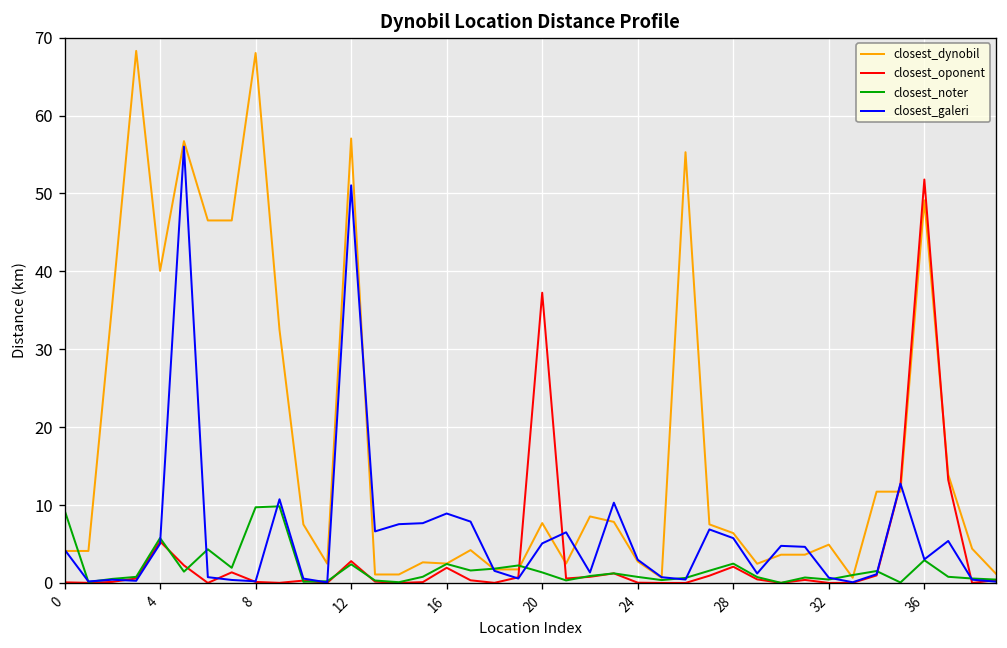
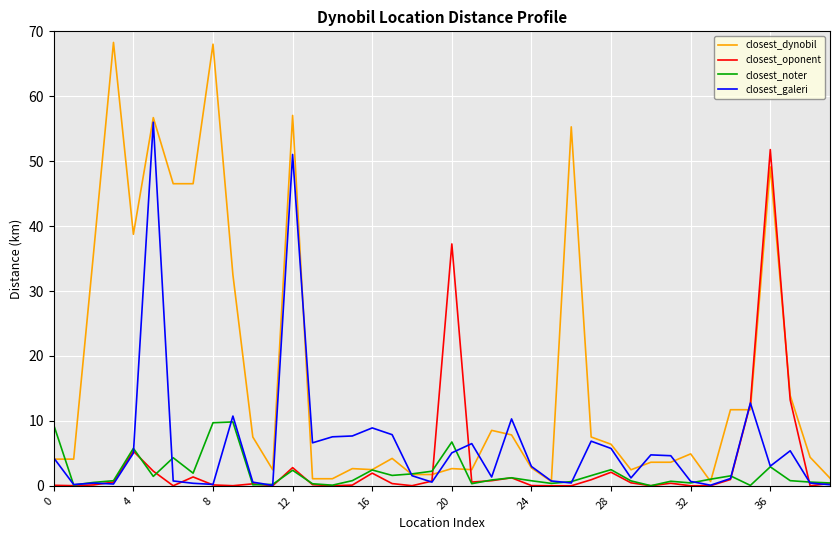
  {
    "closest_dynobil": {
-     "4": 40,
+     "4": 39,
      "8": 68,
      "12": 57,
-     "20": 8,
+     "20": 3,
      "28": 6,
      "32": 5,
      "36": 49
    },
    "closest_oponent": {
      "0": 0,
      "12": 3,
      "16": 2,
      "20": 37,
      "24": 0,
      "28": 2,
      "32": 0,
      "36": 52
    },
    "closest_noter": {
      "0": 9,
      "4": 6,
      "8": 10,
      "12": 2,
-     "20": 1,
+     "20": 7,
      "24": 1,
      "28": 2
    },
    "closest_galeri": {
      "12": 51,
      "16": 9,
      "20": 5,
      "28": 6
    }
  }
